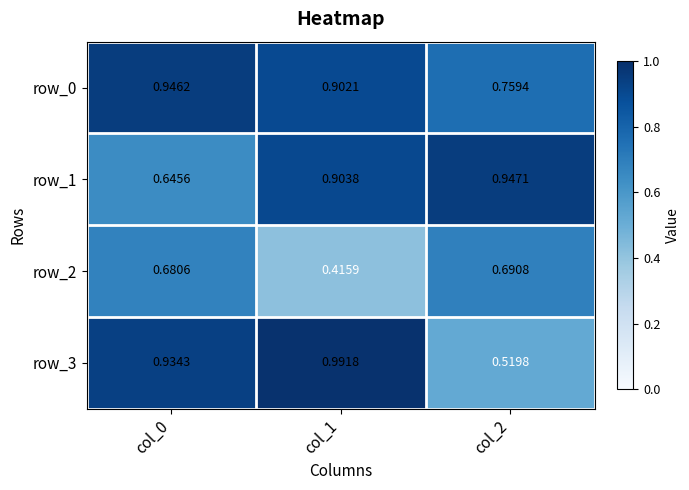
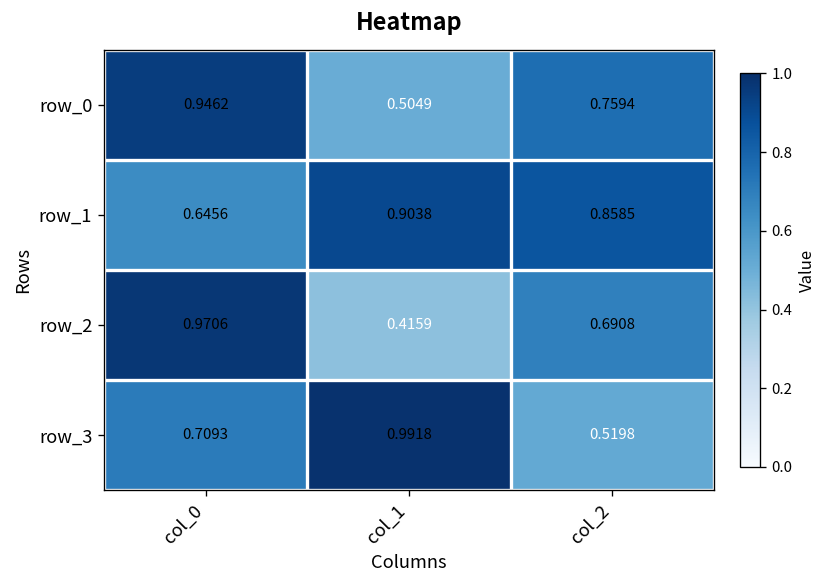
  {
    "row_0": {
      "col_0": 0.9462,
-     "col_1": 0.9021,
+     "col_1": 0.5049,
      "col_2": 0.7594
    },
    "row_1": {
      "col_0": 0.6456,
      "col_1": 0.9038,
-     "col_2": 0.9471
+     "col_2": 0.8585
    },
    "row_2": {
-     "col_0": 0.6806,
+     "col_0": 0.9706,
      "col_1": 0.4159,
      "col_2": 0.6908
    },
    "row_3": {
-     "col_0": 0.9343,
+     "col_0": 0.7093,
      "col_1": 0.9918,
      "col_2": 0.5198
    }
  }
